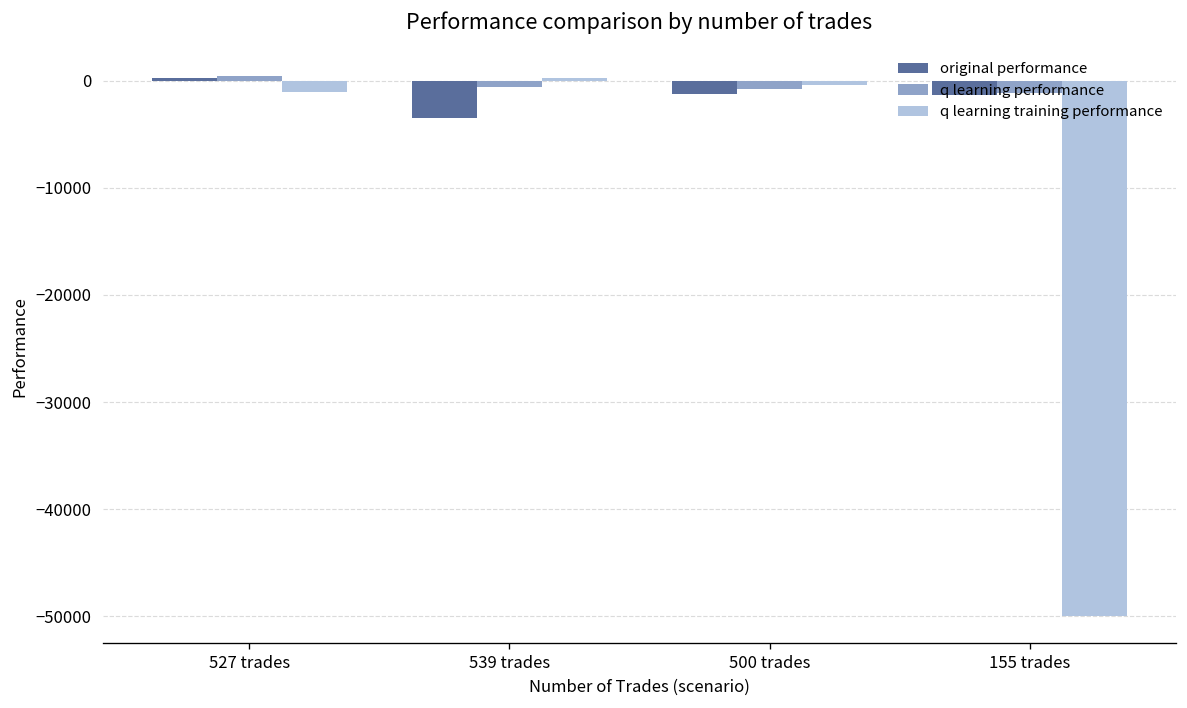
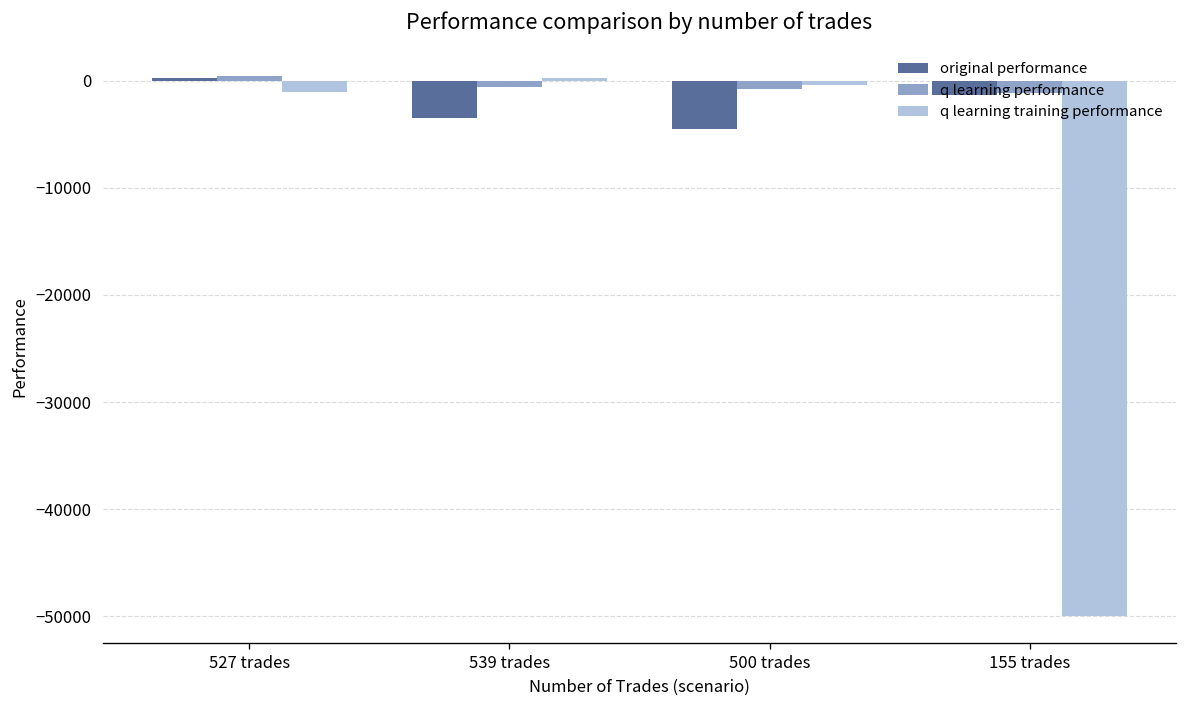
  {
    "original performance": {
      "539 trades": -3000,
-     "500 trades": -1000,
+     "500 trades": -5000,
      "155 trades": -1000
    }
  }
